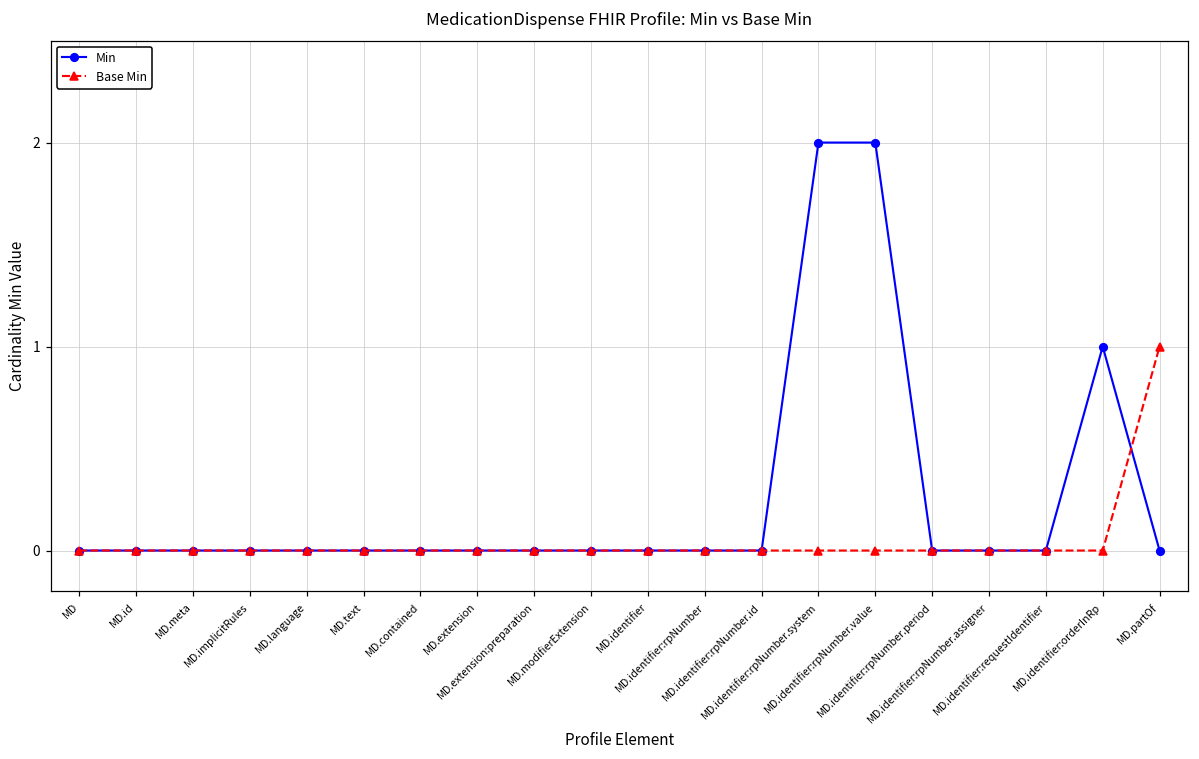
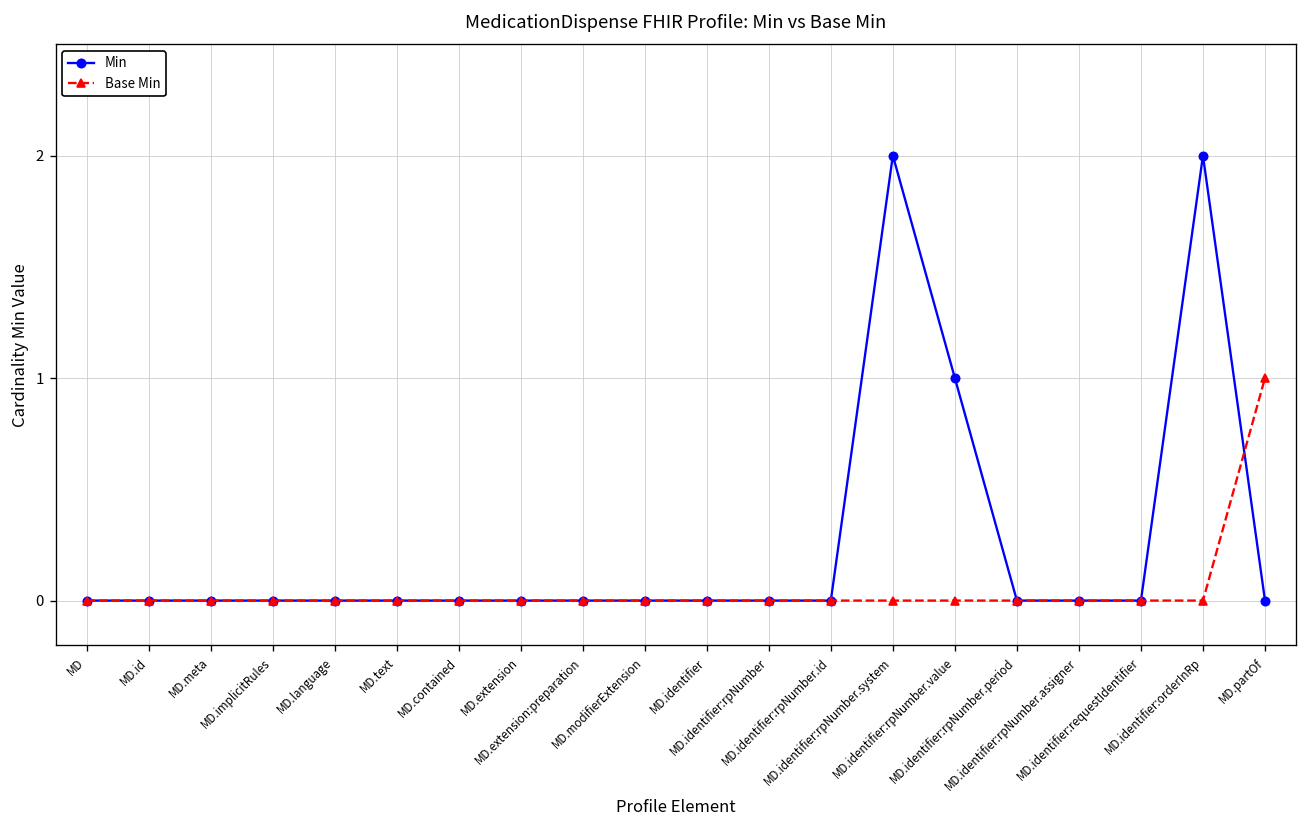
  {
    "Min": {
      "MD.identifier:rpNumber.system": 2,
-     "MD.identifier:rpNumber.value": 2,
-     "MD.identifier:orderInRp": 1,
+     "MD.identifier:rpNumber.value": 1,
+     "MD.identifier:orderInRp": 2,
      "MD.partOf": 0
    },
    "Base Min": {
      "MD.identifier:rpNumber.system": 0,
      "MD.identifier:rpNumber.value": 0,
      "MD.identifier:orderInRp": 0,
      "MD.partOf": 1
    }
  }
